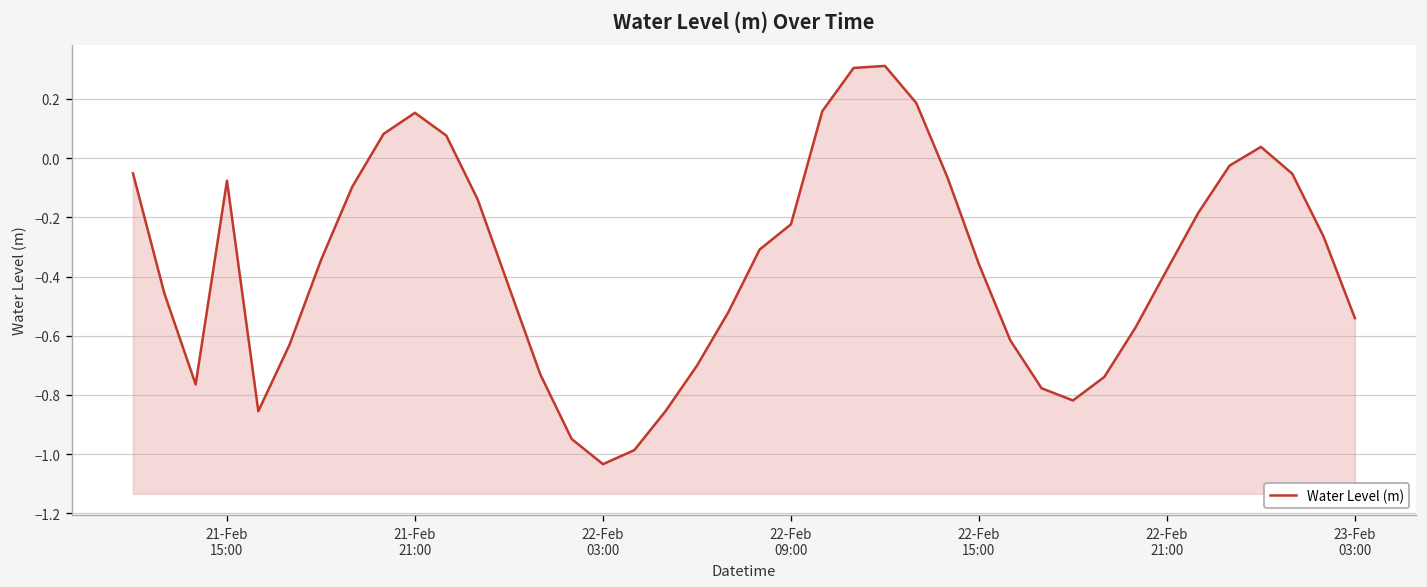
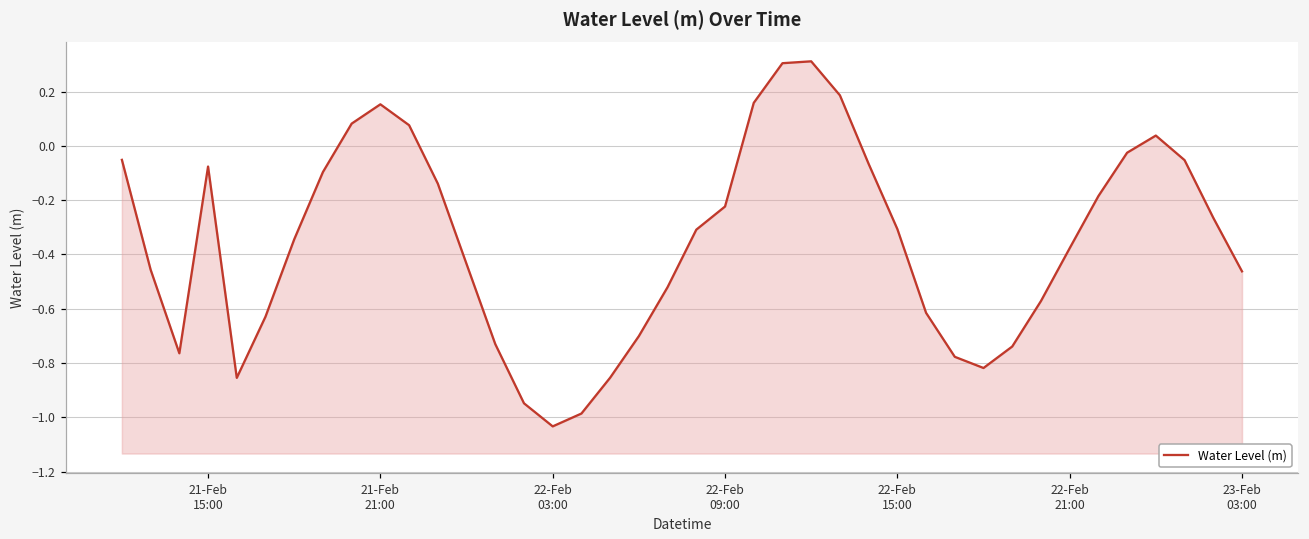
  {
    "21-Feb 15:00": -0.08,
    "21-Feb 21:00": 0.15,
    "22-Feb 03:00": -1.03,
    "22-Feb 09:00": -0.22,
-   "22-Feb 15:00": -0.36,
+   "22-Feb 15:00": -0.31,
    "22-Feb 21:00": -0.38,
-   "23-Feb 03:00": -0.54
+   "23-Feb 03:00": -0.46
  }
